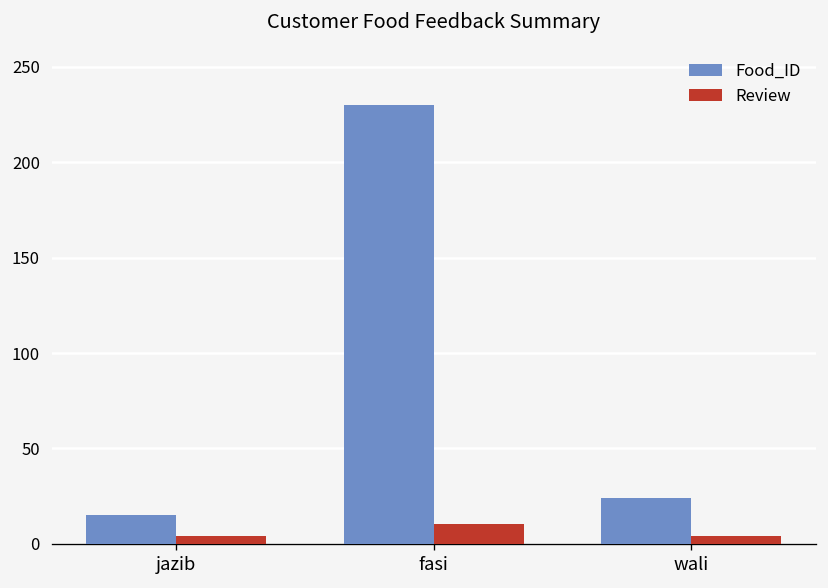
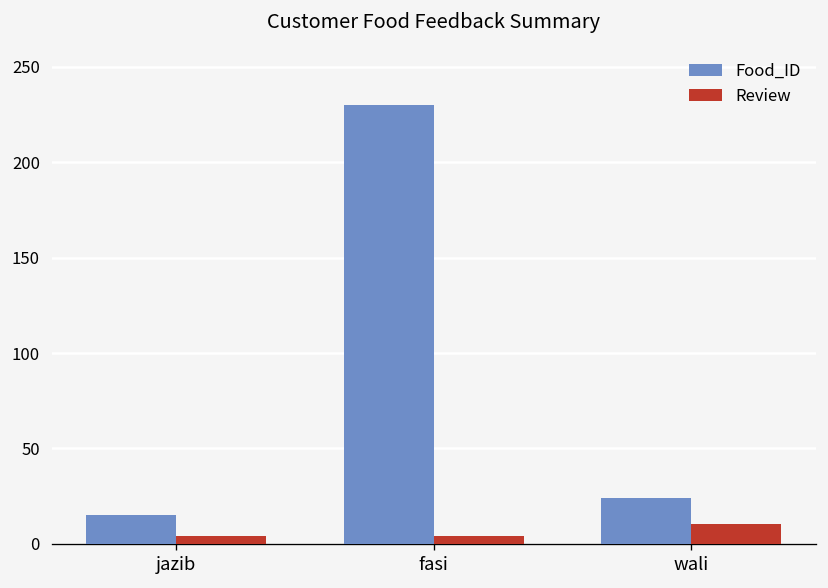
  {
    "Food_ID": {
      "jazib": 15,
      "fasi": 230,
      "wali": 24
    },
    "Review": {
      "jazib": 4,
-     "fasi": 11,
-     "wali": 4
+     "fasi": 4,
+     "wali": 10
    }
  }
